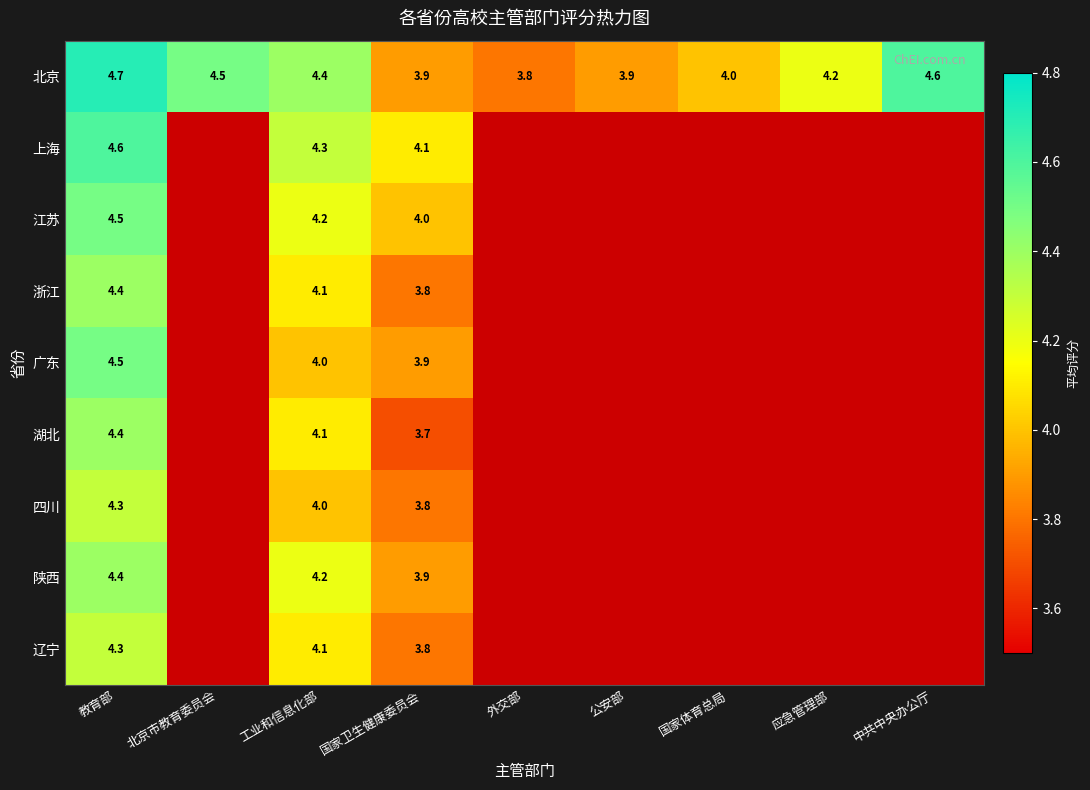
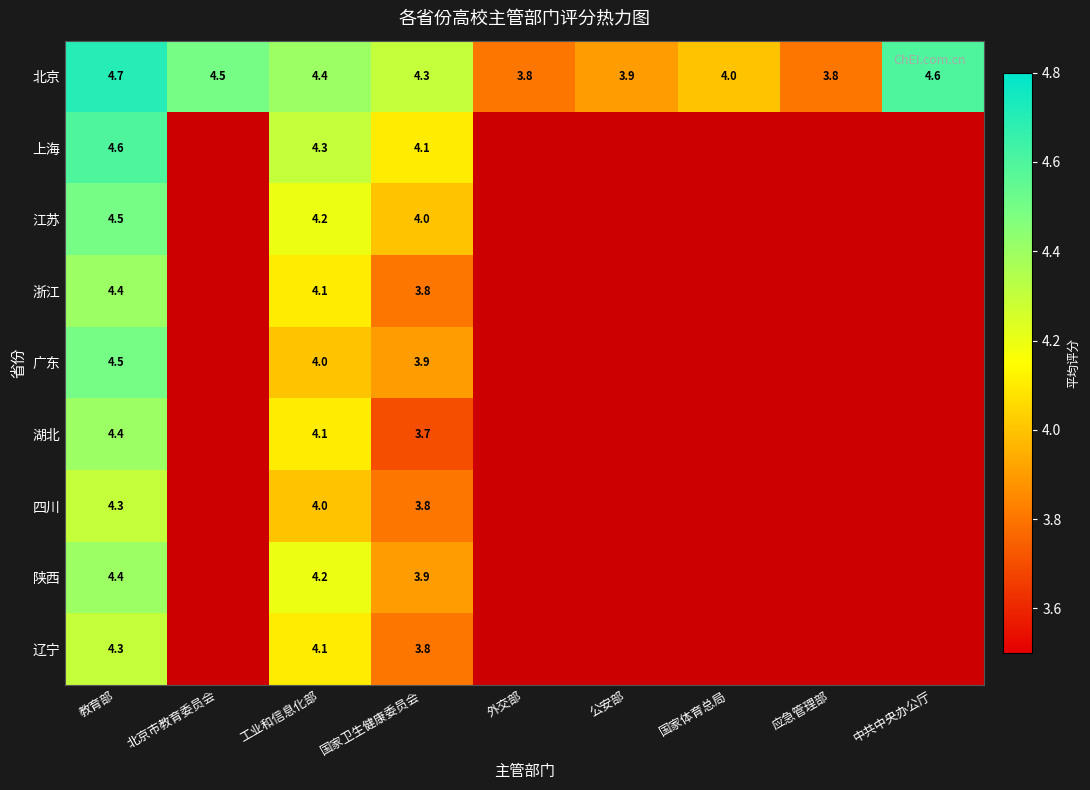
  {
    "北京": {
      "教育部": 4.7,
      "北京市教育委员会": 4.5,
      "工业和信息化部": 4.4,
-     "国家卫生健康委员会": 3.9,
+     "国家卫生健康委员会": 4.3,
      "外交部": 3.8,
      "公安部": 3.9,
      "国家体育总局": 4.0,
-     "应急管理部": 4.2
+     "应急管理部": 3.8
    },
    "上海": {
      "教育部": 4.6,
      "工业和信息化部": 4.3,
      "国家卫生健康委员会": 4.1
    },
    "江苏": {
      "教育部": 4.5,
      "工业和信息化部": 4.2,
      "国家卫生健康委员会": 4.0
    },
    "浙江": {
      "教育部": 4.4,
      "工业和信息化部": 4.1,
      "国家卫生健康委员会": 3.8
    },
    "广东": {
      "教育部": 4.5,
      "工业和信息化部": 4.0,
      "国家卫生健康委员会": 3.9
    },
    "湖北": {
      "教育部": 4.4,
      "工业和信息化部": 4.1,
      "国家卫生健康委员会": 3.7
    },
    "四川": {
      "教育部": 4.3,
      "工业和信息化部": 4.0,
      "国家卫生健康委员会": 3.8
    },
    "陕西": {
      "教育部": 4.4,
      "工业和信息化部": 4.2,
      "国家卫生健康委员会": 3.9
    },
    "辽宁": {
      "教育部": 4.3,
      "工业和信息化部": 4.1,
      "国家卫生健康委员会": 3.8
    }
  }
